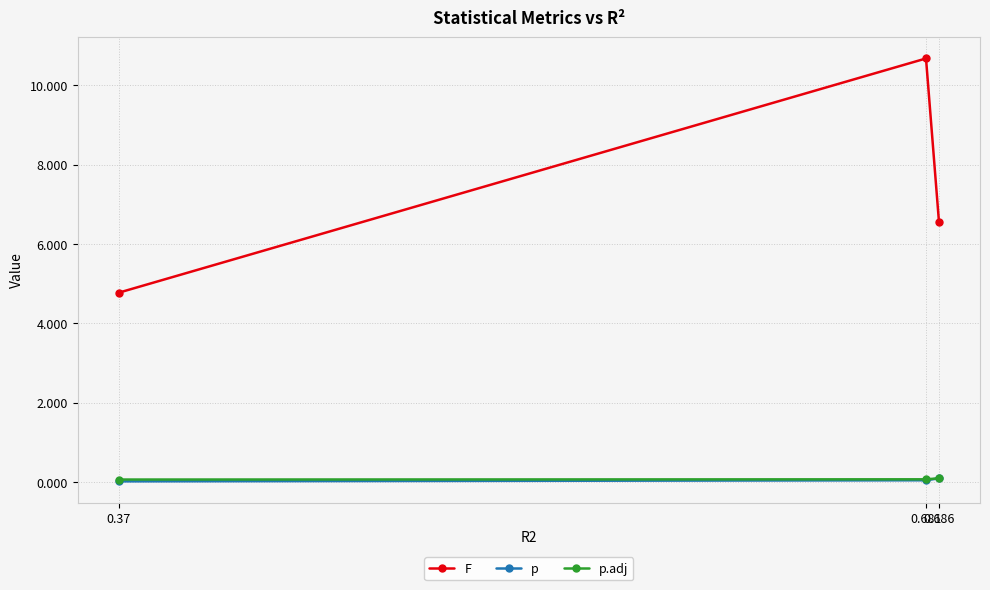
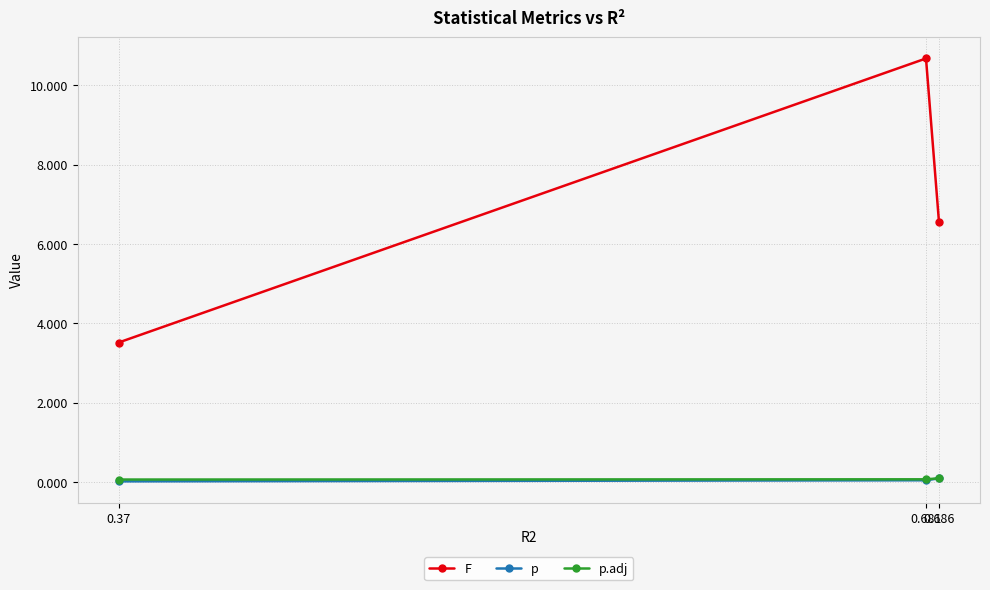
  {
    "F": {
-     "0.37": 4.8
+     "0.37": 3.5
    }
  }
